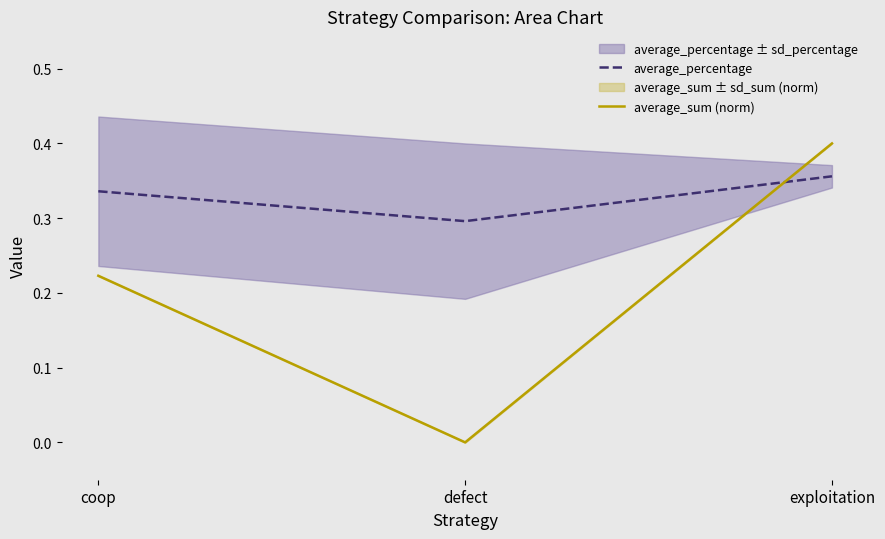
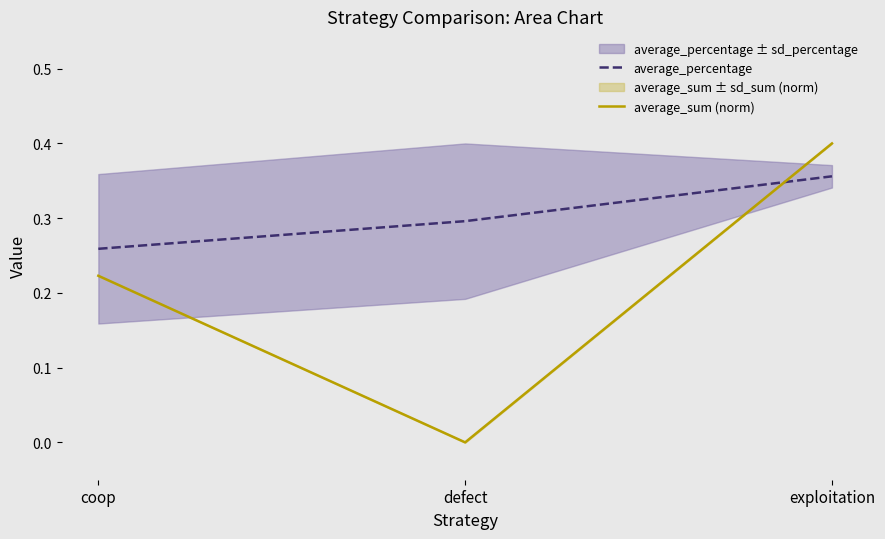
  {
    "average_percentage": {
-     "coop": 0.34,
+     "coop": 0.26,
      "defect": 0.30,
      "exploitation": 0.36
    }
  }
